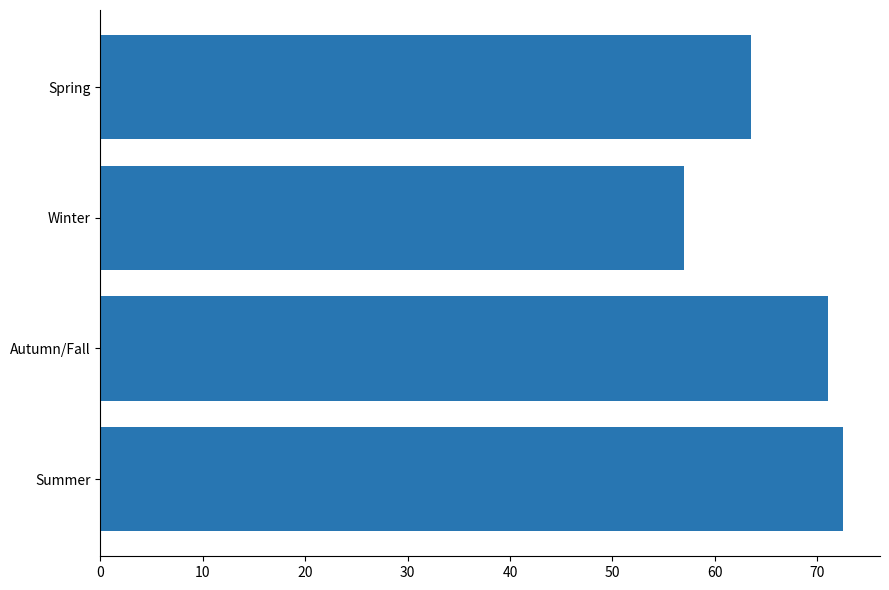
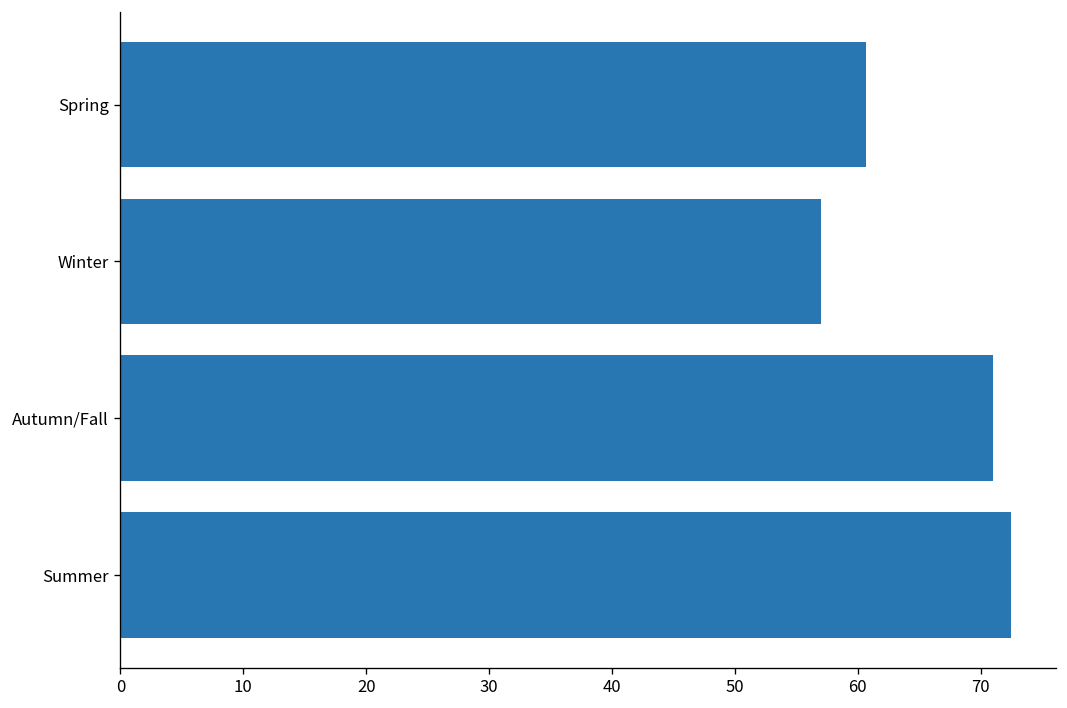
  {
-   "Spring": 63.5,
+   "Spring": 60.7,
    "Winter": 57.0,
    "Autumn/Fall": 71.0,
    "Summer": 72.5
  }
